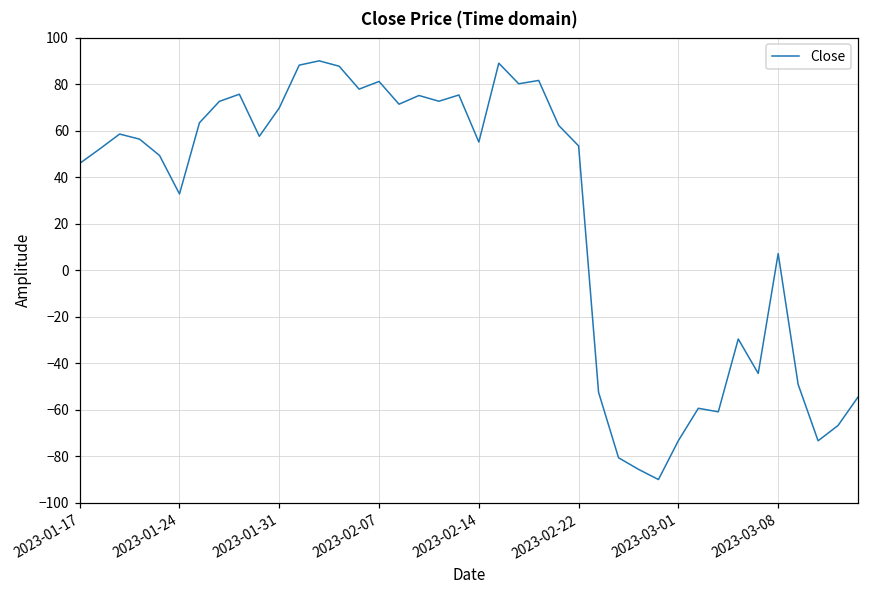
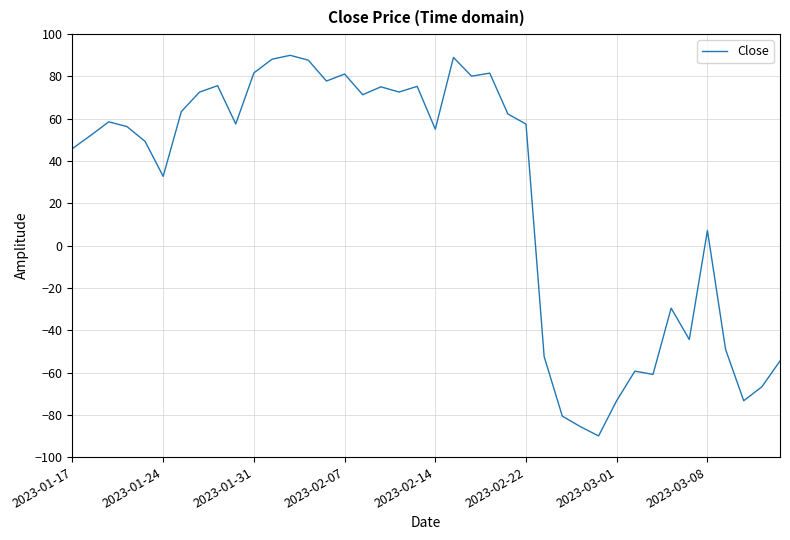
  {
    "2023-01-17": 46,
    "2023-01-24": 33,
-   "2023-01-31": 70,
+   "2023-01-31": 82,
    "2023-02-07": 81,
    "2023-02-14": 55,
-   "2023-02-22": 53,
+   "2023-02-22": 57,
    "2023-03-01": -73,
    "2023-03-08": 7
  }
